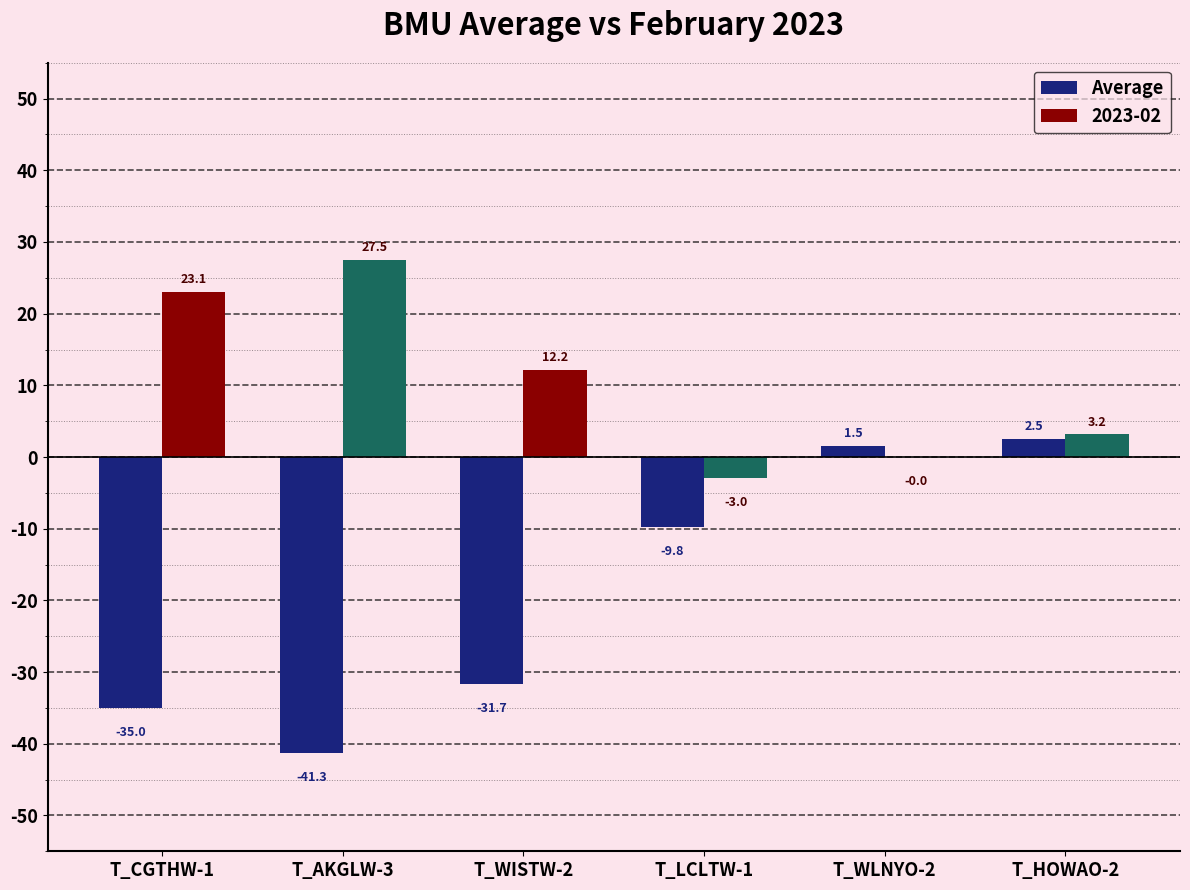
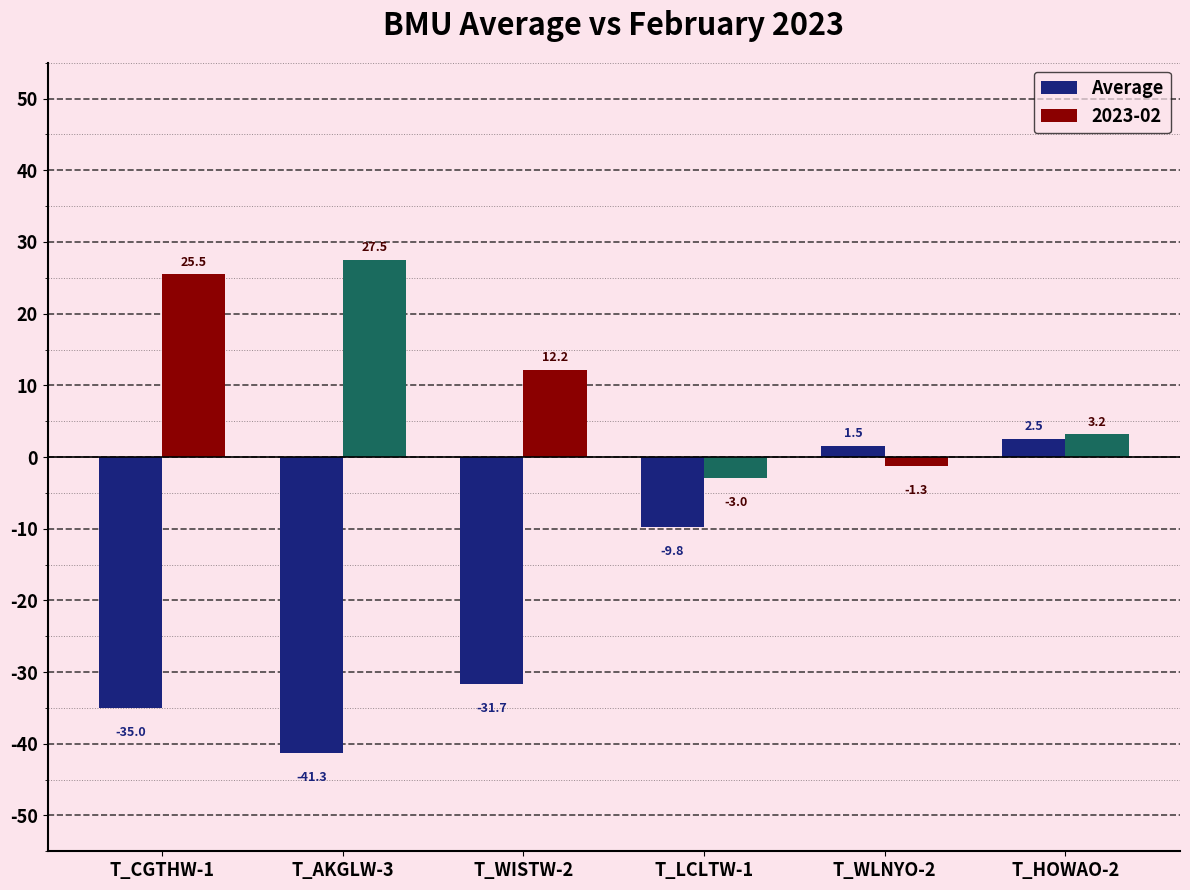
  {
    "Average": {
      "T_CGTHW-1": -35.0,
      "T_AKGLW-3": -41.3,
      "T_WISTW-2": -31.7,
      "T_LCLTW-1": -9.8,
      "T_WLNYO-2": 1.5,
      "T_HOWAO-2": 2.5
    },
    "2023-02": {
-     "T_CGTHW-1": 23.1,
+     "T_CGTHW-1": 25.5,
      "T_AKGLW-3": 27.5,
      "T_WISTW-2": 12.2,
      "T_LCLTW-1": -3.0,
-     "T_WLNYO-2": -0.0,
+     "T_WLNYO-2": -1.3,
      "T_HOWAO-2": 3.2
    }
  }
